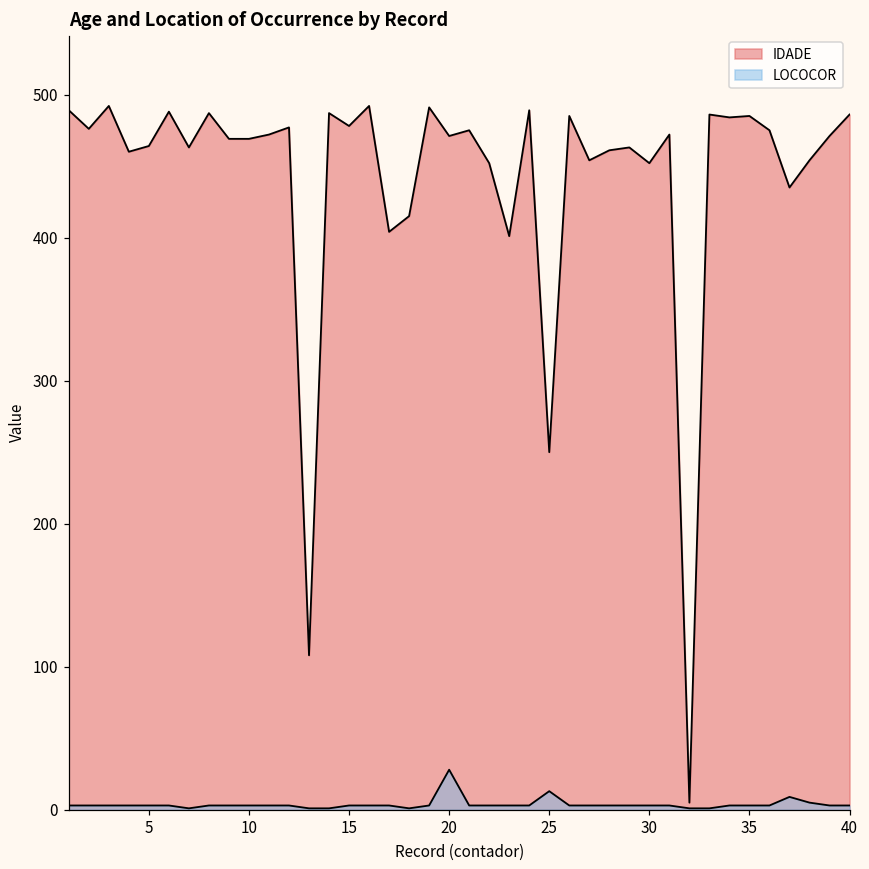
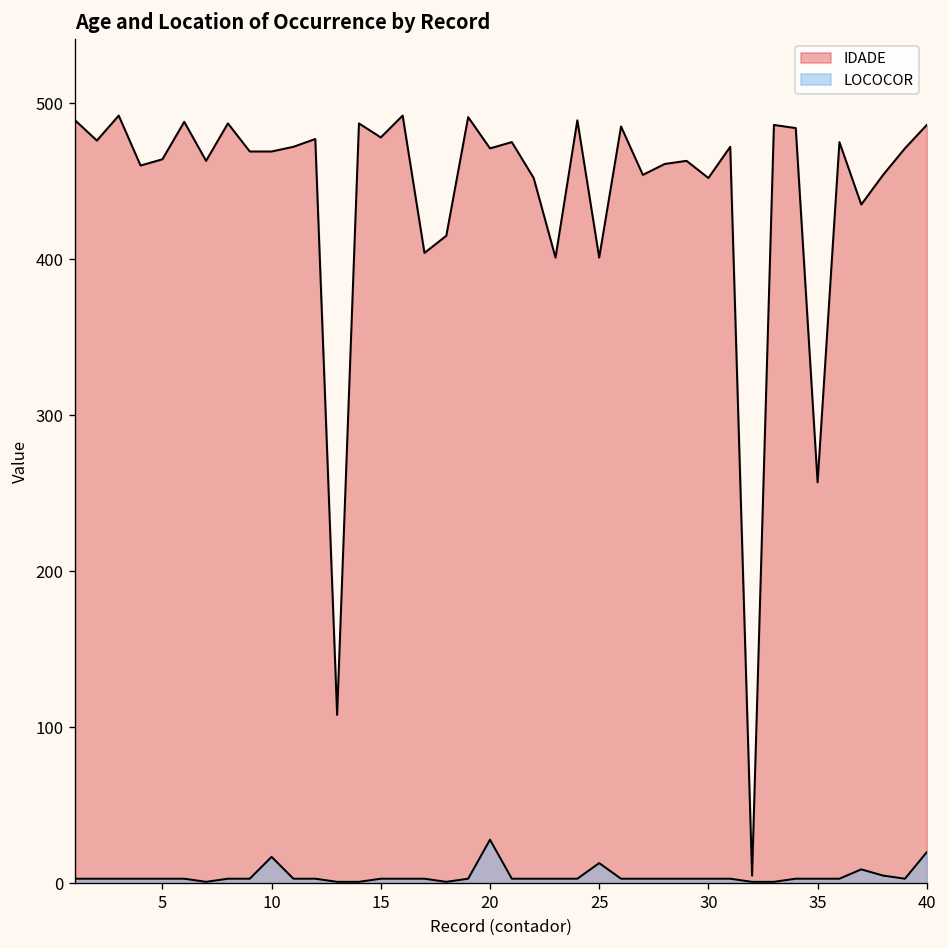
  {
    "IDADE": {
      "5": 464,
      "10": 469,
      "15": 478,
      "20": 471,
-     "25": 250,
+     "25": 401,
      "30": 452,
-     "35": 485,
+     "35": 257,
      "40": 486
    },
    "LOCOCOR": {
      "5": 3,
-     "10": 3,
+     "10": 17,
      "15": 3,
      "20": 28,
      "25": 13,
      "30": 3,
      "35": 3,
-     "40": 3
+     "40": 20
    }
  }
